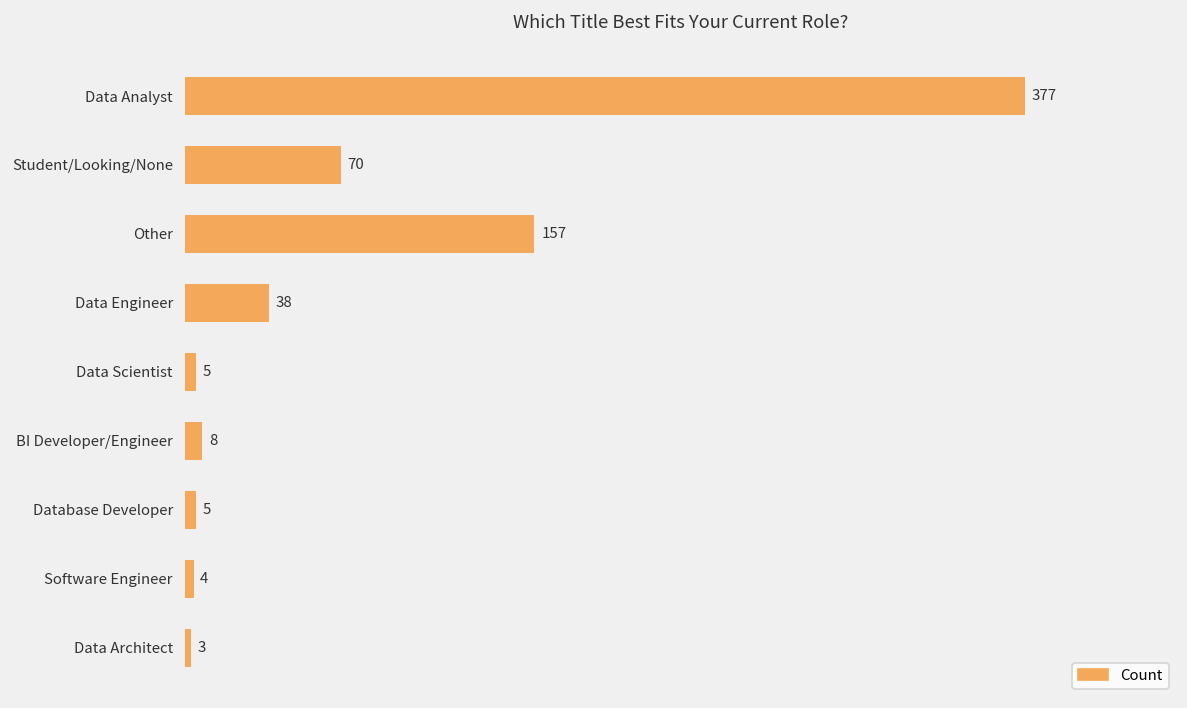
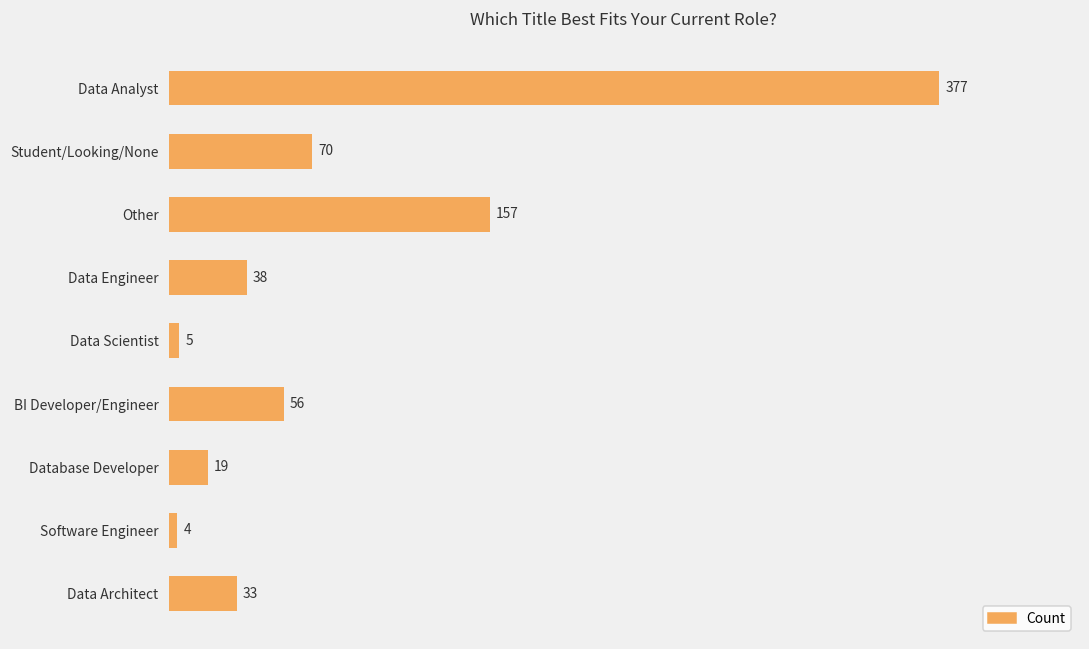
  {
    "Data Analyst": 377,
    "Student/Looking/None": 70,
    "Other": 157,
    "Data Engineer": 38,
    "Data Scientist": 5,
-   "BI Developer/Engineer": 8,
-   "Database Developer": 5,
+   "BI Developer/Engineer": 56,
+   "Database Developer": 19,
    "Software Engineer": 4,
-   "Data Architect": 3
+   "Data Architect": 33
  }
